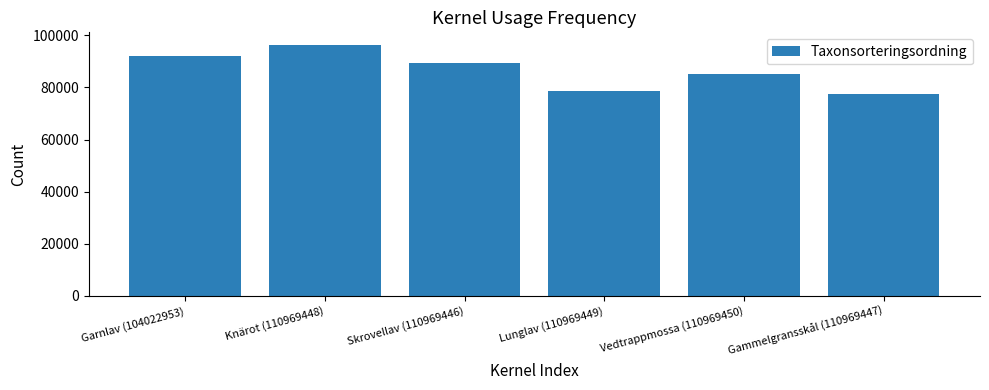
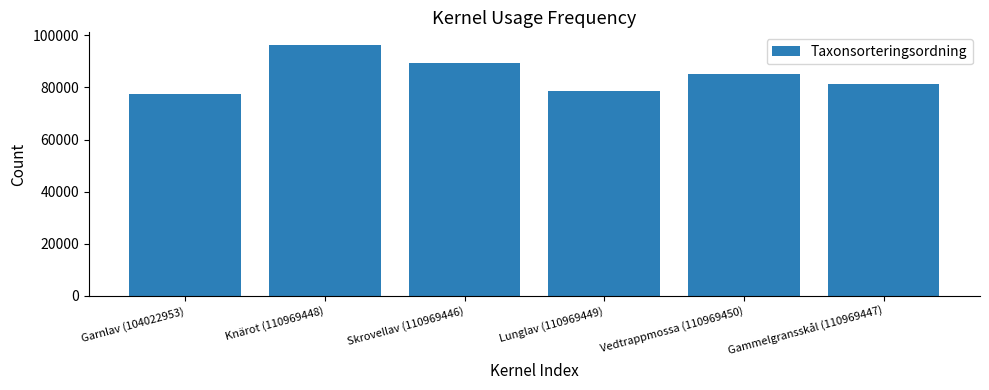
  {
-   "Garnlav (104022953)": 92000,
+   "Garnlav (104022953)": 78000,
    "Knärot (110969448)": 96000,
    "Skrovellav (110969446)": 90000,
    "Lunglav (110969449)": 79000,
    "Vedtrappmossa (110969450)": 85000,
-   "Gammelgransskål (110969447)": 78000
+   "Gammelgransskål (110969447)": 81000
  }
